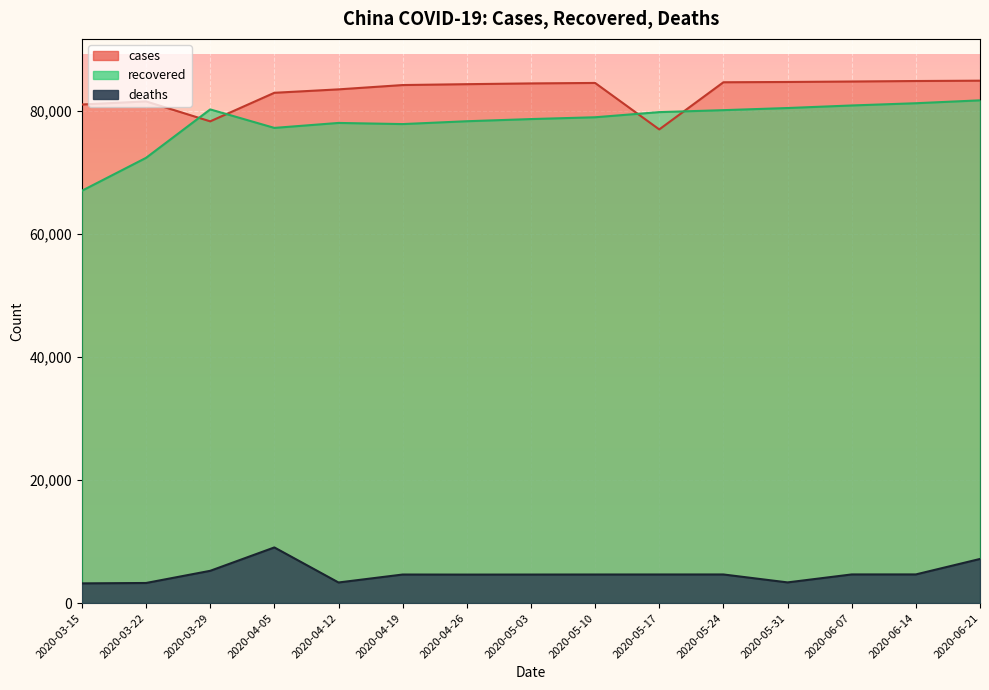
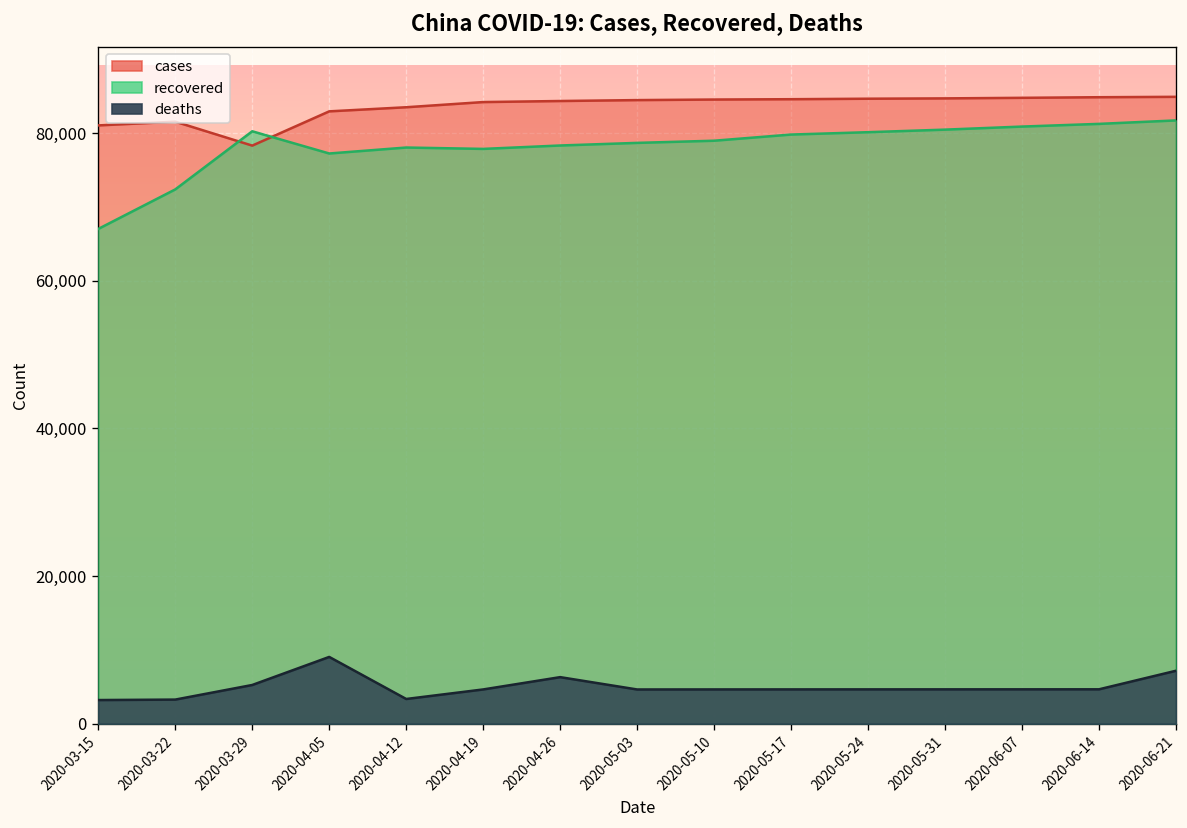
  {
    "cases": {
      "2020-03-15": "81,000",
      "2020-03-29": "78,000",
      "2020-04-05": "83,000",
      "2020-04-12": "84,000",
      "2020-04-19": "84,000",
      "2020-04-26": "84,000",
      "2020-05-03": "84,000",
      "2020-05-10": "85,000",
-     "2020-05-17": "77,000",
+     "2020-05-17": "85,000",
      "2020-05-24": "85,000",
      "2020-05-31": "85,000",
      "2020-06-07": "85,000",
      "2020-06-14": "85,000",
      "2020-06-21": "85,000"
    },
    "recovered": {
      "2020-03-15": "67,000",
      "2020-03-22": "72,000",
      "2020-03-29": "80,000",
      "2020-04-05": "77,000",
      "2020-04-12": "78,000",
      "2020-04-19": "78,000",
      "2020-04-26": "78,000",
      "2020-05-03": "79,000",
      "2020-05-10": "79,000",
      "2020-05-17": "80,000",
      "2020-05-24": "80,000",
      "2020-05-31": "80,000",
      "2020-06-07": "81,000",
      "2020-06-14": "81,000",
      "2020-06-21": "82,000"
    },
    "deaths": {
      "2020-03-15": "3,000",
      "2020-03-22": "3,000",
      "2020-03-29": "5,000",
      "2020-04-05": "9,000",
      "2020-04-12": "3,000",
      "2020-04-19": "5,000",
-     "2020-04-26": "5,000",
+     "2020-04-26": "6,000",
      "2020-05-03": "5,000",
      "2020-05-10": "5,000",
      "2020-05-17": "5,000",
      "2020-05-24": "5,000",
-     "2020-05-31": "3,000",
+     "2020-05-31": "5,000",
      "2020-06-07": "5,000",
      "2020-06-14": "5,000",
      "2020-06-21": "7,000"
    }
  }
